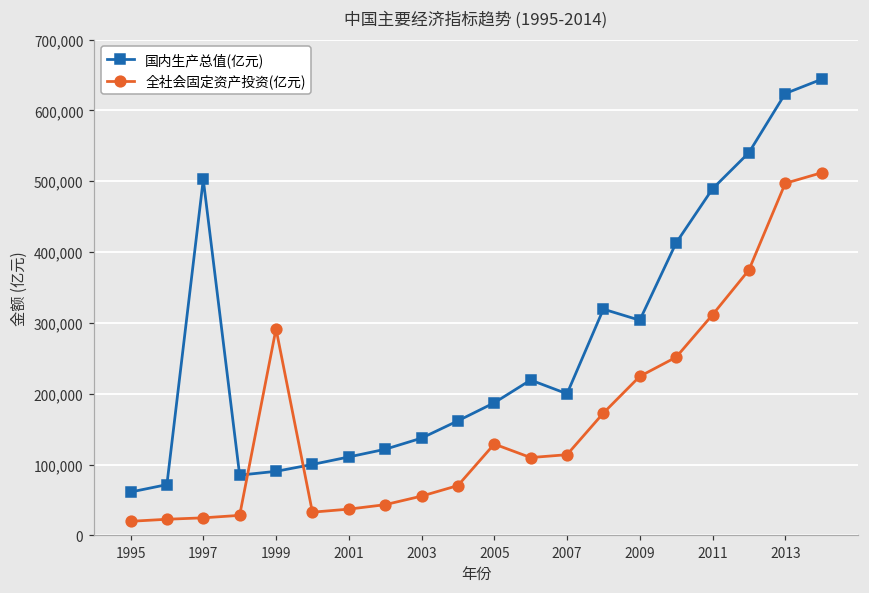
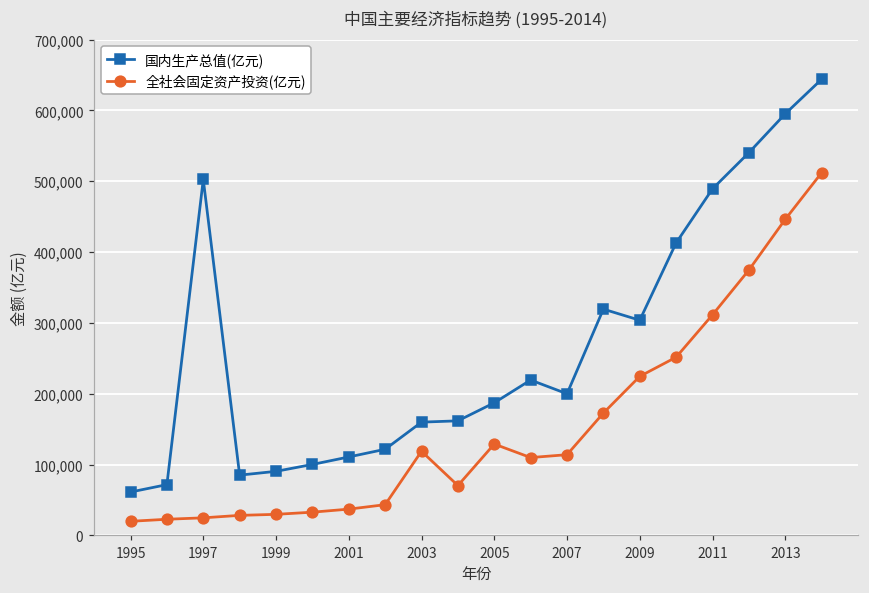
  {
    "国内生产总值(亿元)": {
      "1995": "60,000",
      "1997": "500,000",
      "1999": "90,000",
      "2001": "110,000",
-     "2003": "140,000",
+     "2003": "160,000",
      "2005": "190,000",
      "2007": "200,000",
      "2009": "300,000",
      "2011": "490,000",
-     "2013": "620,000"
+     "2013": "600,000"
    },
    "全社会固定资产投资(亿元)": {
      "1995": "20,000",
      "1997": "20,000",
-     "1999": "290,000",
+     "1999": "30,000",
      "2001": "40,000",
-     "2003": "60,000",
+     "2003": "120,000",
      "2005": "130,000",
      "2007": "110,000",
      "2009": "220,000",
      "2011": "310,000",
-     "2013": "500,000"
+     "2013": "450,000"
    }
  }
